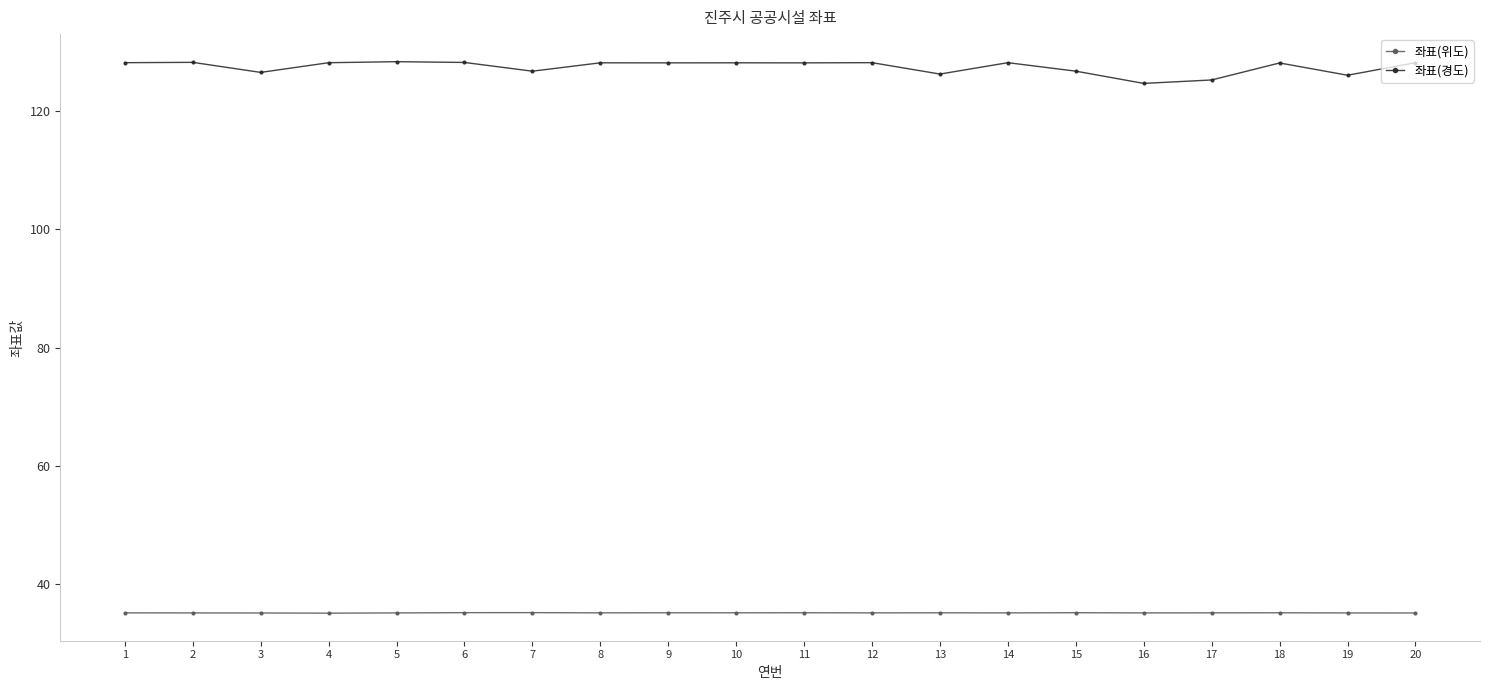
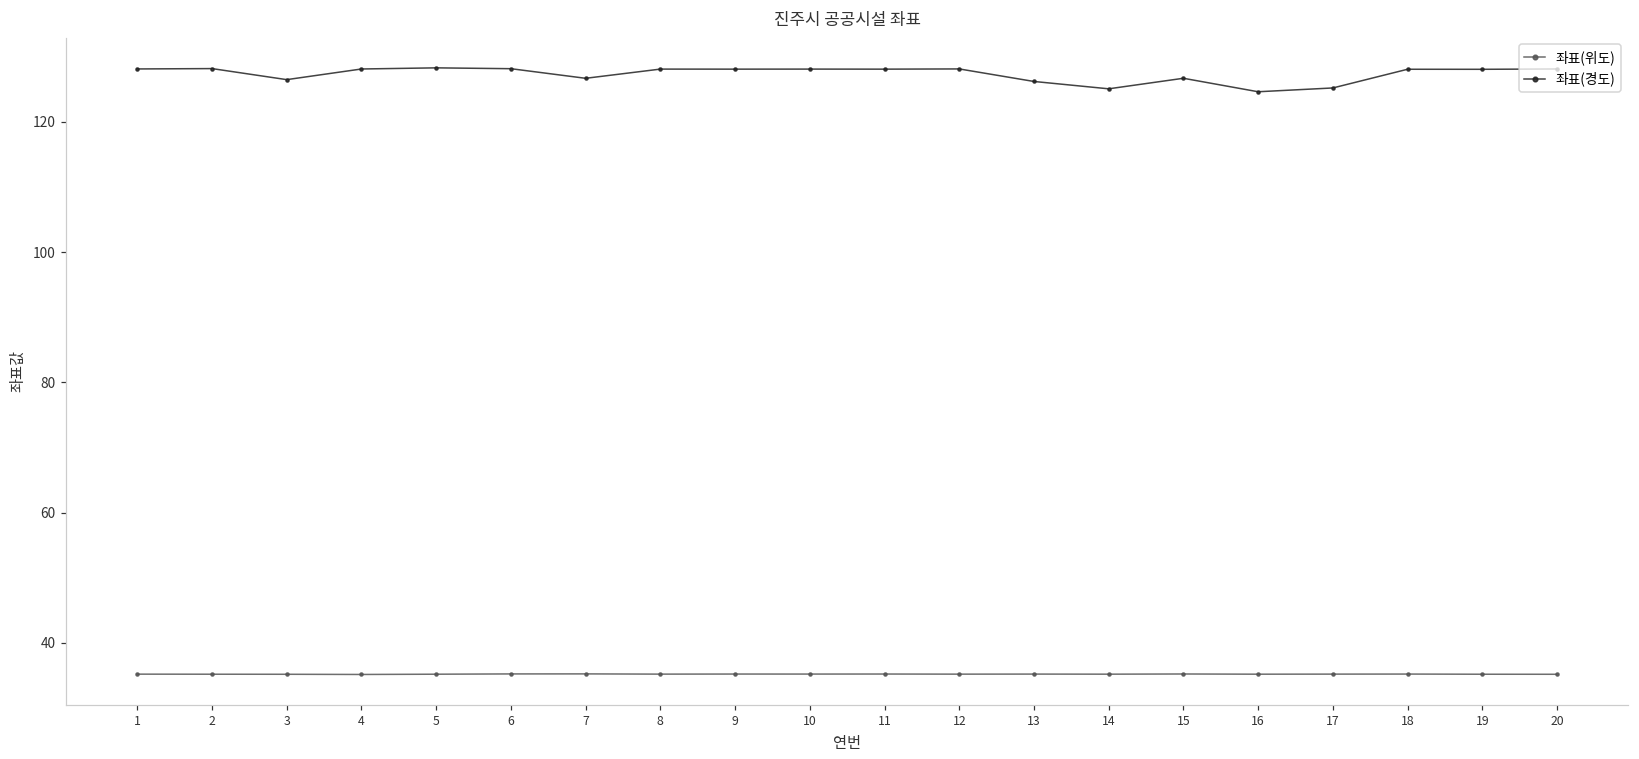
  {
    "좌표(위도)": {
      "1": 35,
      "2": 35,
      "3": 35,
      "4": 35,
      "5": 35,
      "6": 35,
      "7": 35,
      "8": 35,
      "9": 35,
      "10": 35,
      "11": 35,
      "12": 35,
      "13": 35,
      "14": 35,
      "15": 35,
      "16": 35,
      "17": 35,
      "18": 35,
      "19": 35,
      "20": 35
    },
    "좌표(경도)": {
      "1": 128,
      "2": 128,
      "3": 126,
      "4": 128,
      "5": 128,
      "6": 128,
      "7": 127,
      "8": 128,
      "9": 128,
      "10": 128,
      "11": 128,
      "12": 128,
      "13": 126,
-     "14": 128,
+     "14": 125,
      "15": 127,
      "16": 125,
      "17": 125,
      "18": 128,
-     "19": 126
+     "19": 128
    }
  }
